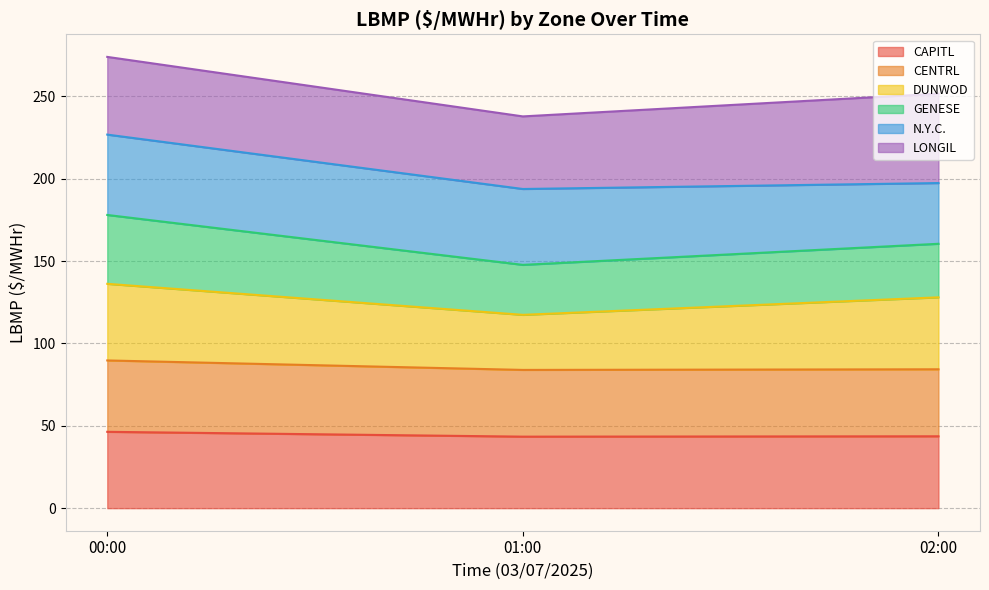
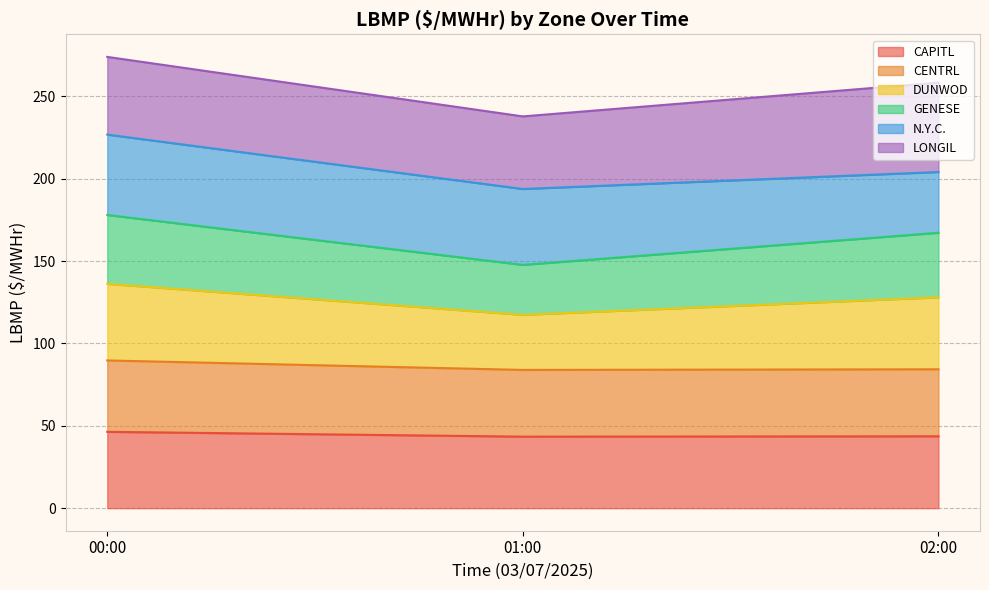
  {
    "DUNWOD": {
      "00:00": 47,
      "01:00": 33,
      "02:00": 44
    },
    "GENESE": {
      "00:00": 42,
      "01:00": 30,
-     "02:00": 33
+     "02:00": 39
    },
    "N.Y.C.": {
      "00:00": 49,
      "01:00": 46,
      "02:00": 37
    },
    "LONGIL": {
      "00:00": 47,
      "01:00": 44
    }
  }
